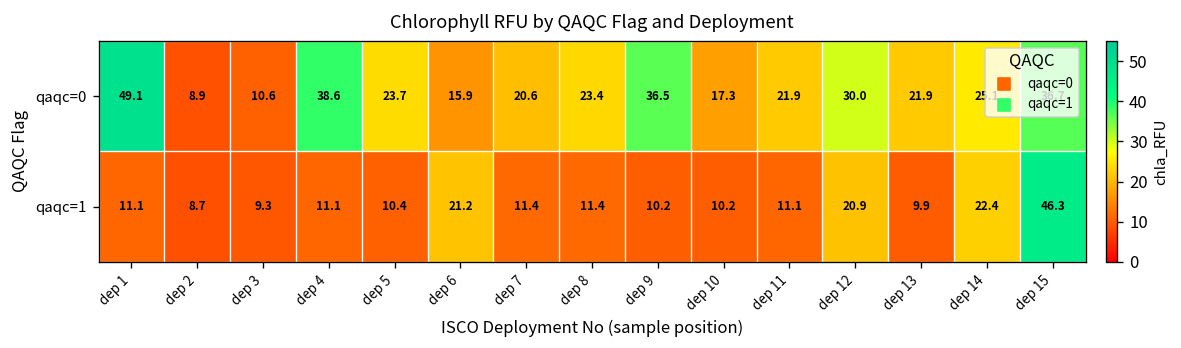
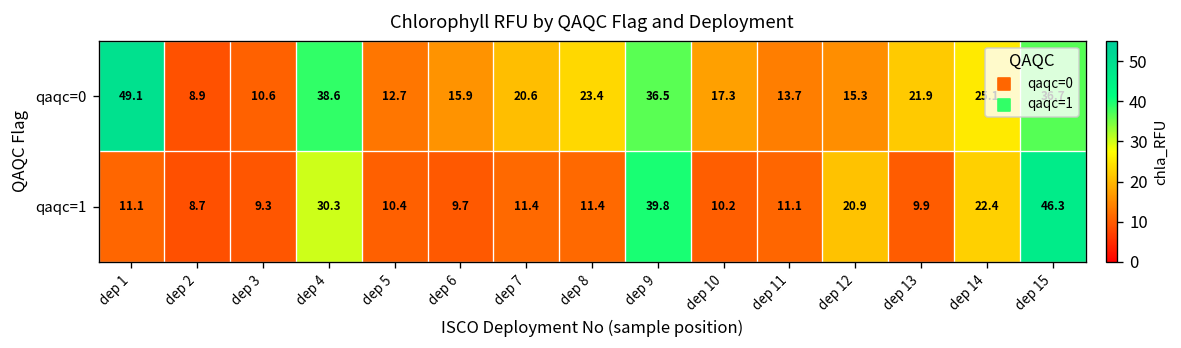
  {
    "qaqc=0": {
      "dep 1": 49.1,
      "dep 2": 8.9,
      "dep 3": 10.6,
      "dep 4": 38.6,
-     "dep 5": 23.7,
+     "dep 5": 12.7,
      "dep 6": 15.9,
      "dep 7": 20.6,
      "dep 8": 23.4,
      "dep 9": 36.5,
      "dep 10": 17.3,
-     "dep 11": 21.9,
-     "dep 12": 30.0,
+     "dep 11": 13.7,
+     "dep 12": 15.3,
      "dep 13": 21.9
    },
    "qaqc=1": {
      "dep 1": 11.1,
      "dep 2": 8.7,
      "dep 3": 9.3,
-     "dep 4": 11.1,
+     "dep 4": 30.3,
      "dep 5": 10.4,
-     "dep 6": 21.2,
+     "dep 6": 9.7,
      "dep 7": 11.4,
      "dep 8": 11.4,
-     "dep 9": 10.2,
+     "dep 9": 39.8,
      "dep 10": 10.2,
      "dep 11": 11.1,
      "dep 12": 20.9,
      "dep 13": 9.9,
      "dep 14": 22.4,
      "dep 15": 46.3
    }
  }
